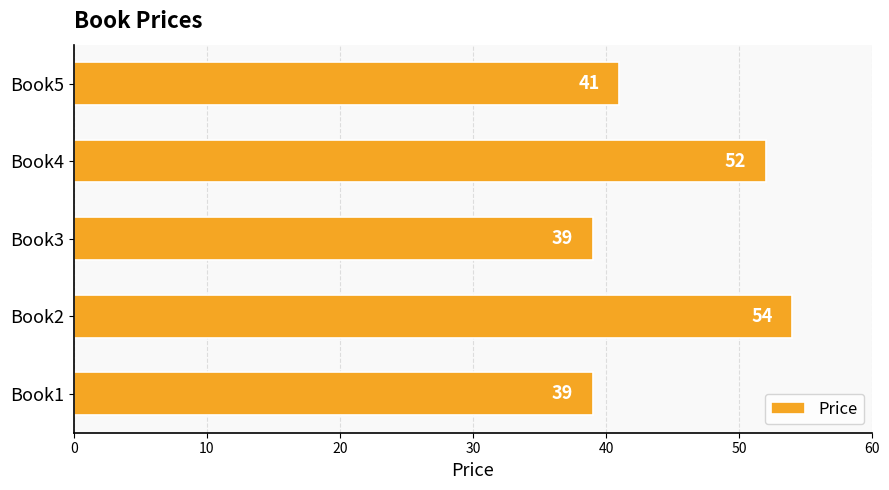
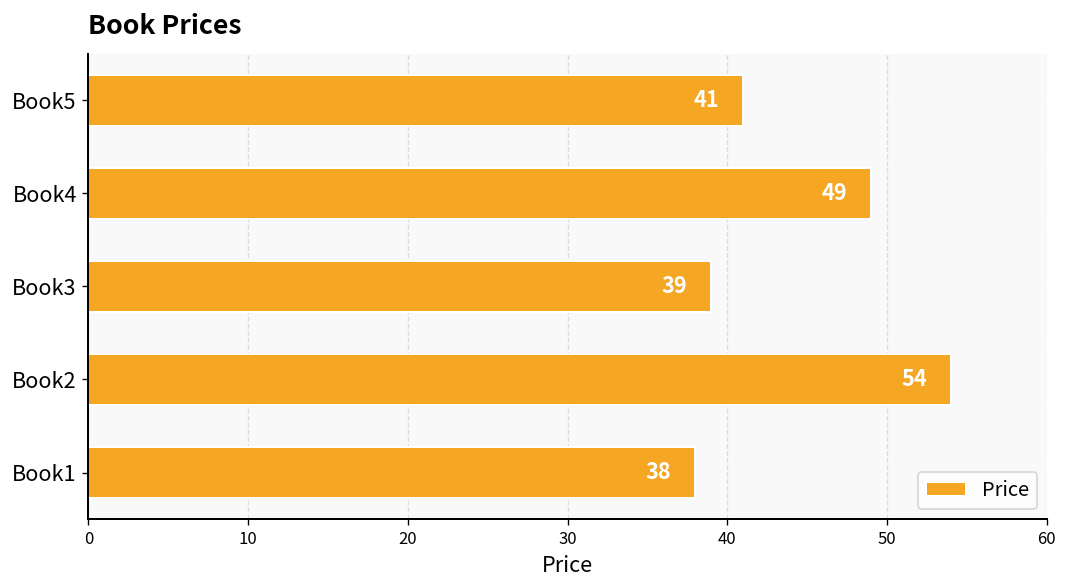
  {
    "Book5": 41,
-   "Book4": 52,
+   "Book4": 49,
    "Book3": 39,
    "Book2": 54,
-   "Book1": 39
+   "Book1": 38
  }
